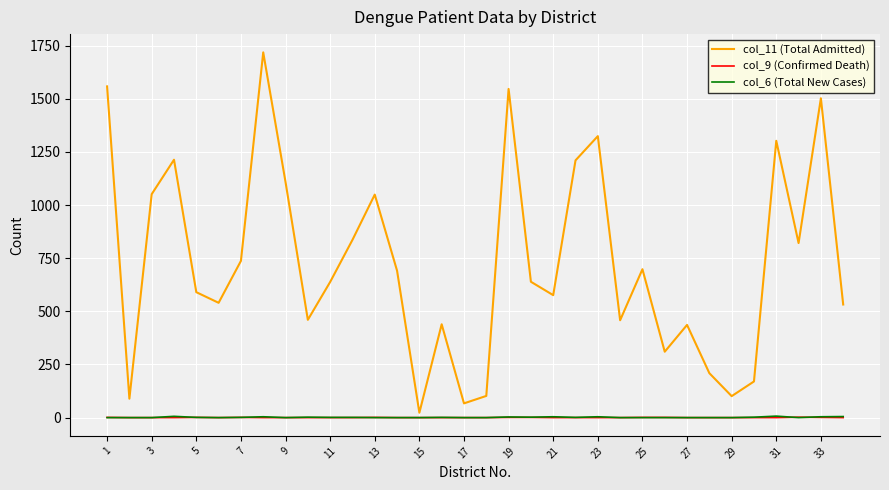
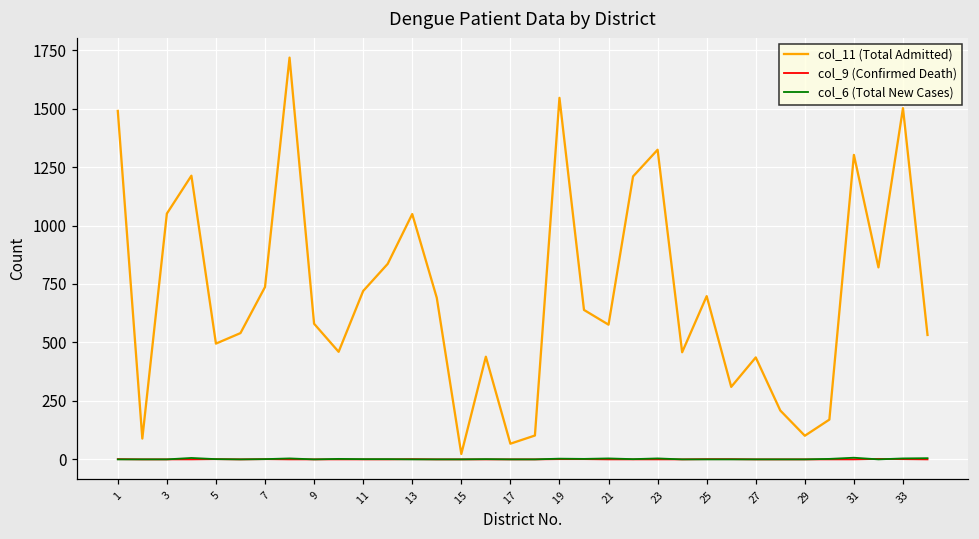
  {
    "col_11 (Total Admitted)": {
-     "1": 1560,
+     "1": 1490,
      "3": 1050,
-     "5": 590,
+     "5": 500,
      "7": 740,
-     "9": 1110,
-     "11": 640,
+     "9": 580,
+     "11": 720,
      "13": 1050,
      "15": 20,
      "17": 70,
      "19": 1550,
      "21": 580,
      "23": 1320,
      "25": 700,
      "27": 440,
      "29": 100,
      "31": 1300,
      "33": 1500
    }
  }
